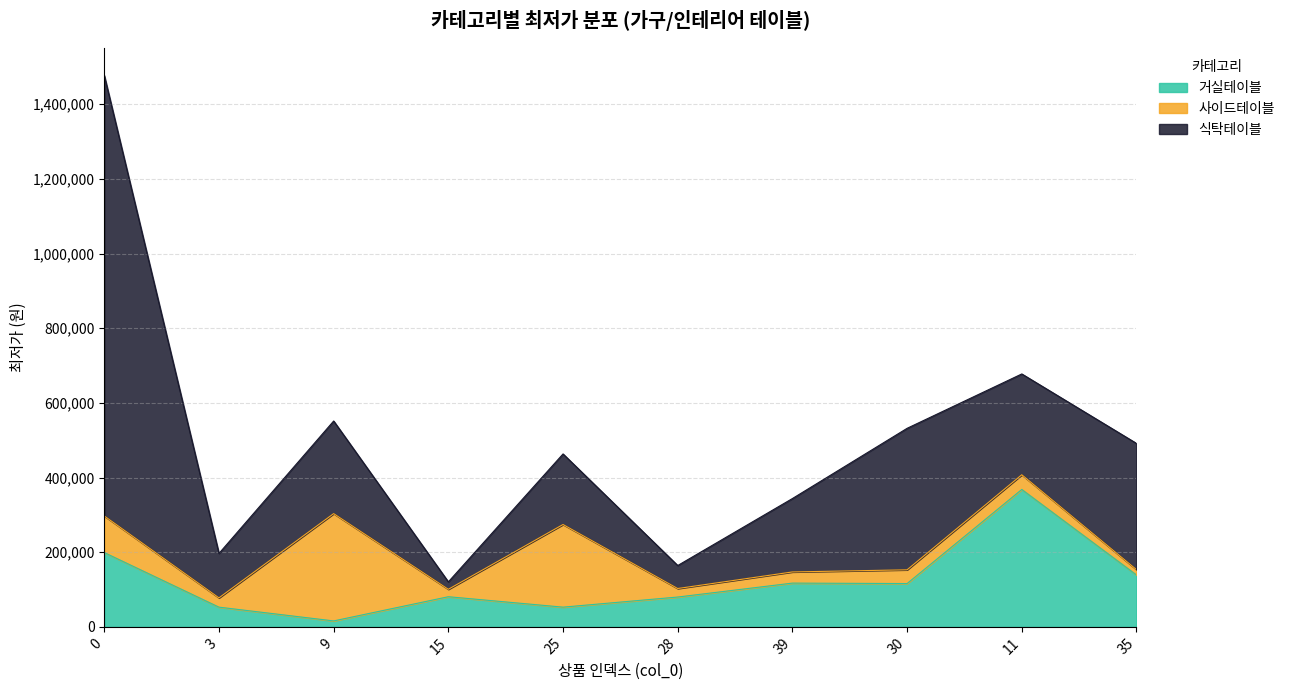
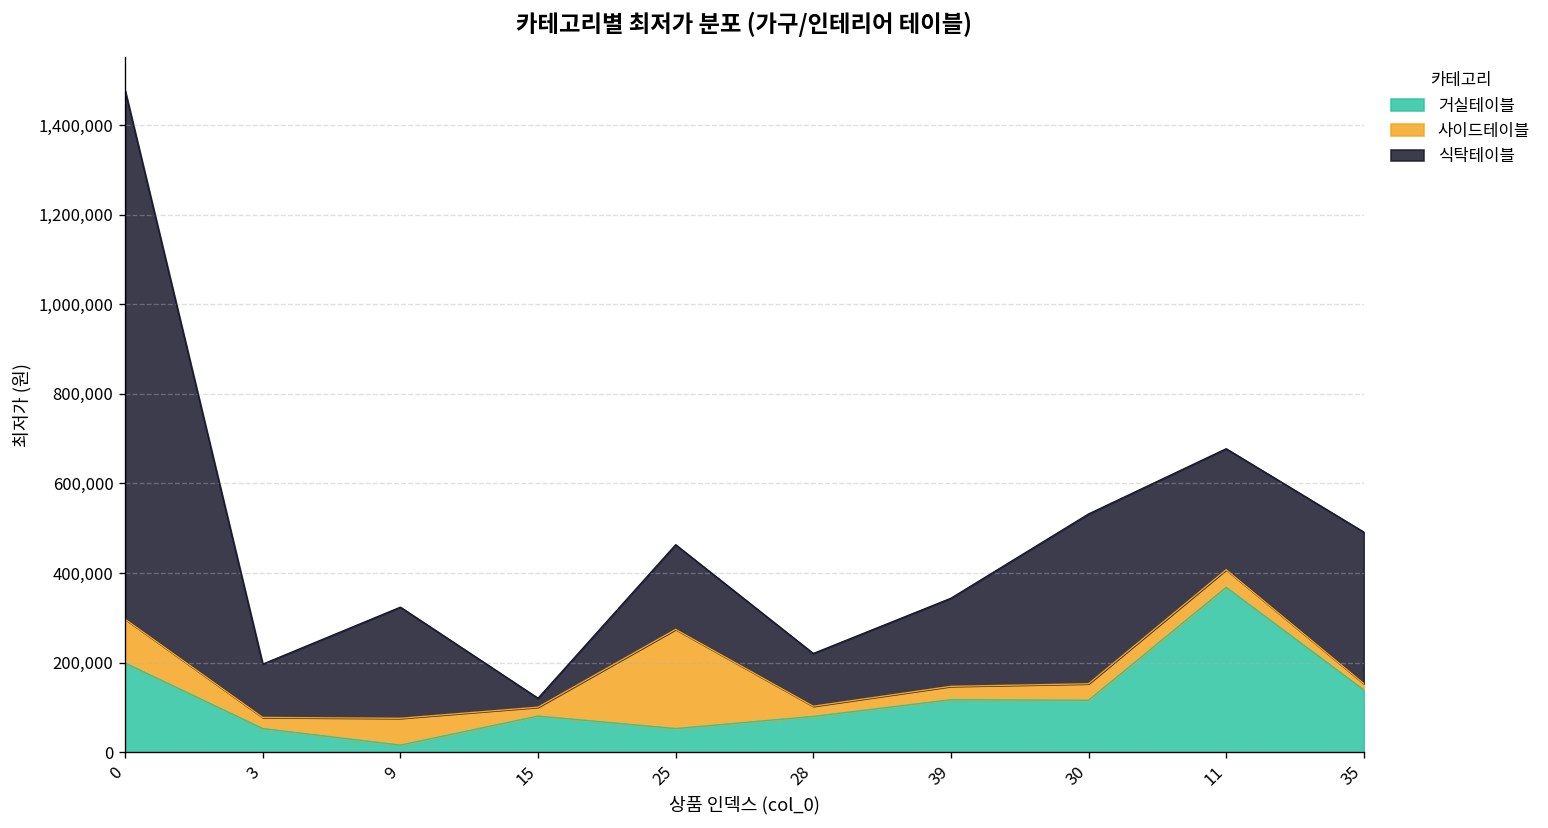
  {
    "거실테이블": {
      "0": "200,000",
      "3": "50,000",
      "9": "20,000",
      "15": "80,000",
      "25": "50,000",
      "28": "80,000",
      "39": "120,000",
      "30": "120,000",
      "11": "370,000",
      "35": "140,000"
    },
    "사이드테이블": {
      "0": "100,000",
      "3": "20,000",
-     "9": "290,000",
+     "9": "60,000",
      "15": "20,000",
      "25": "220,000",
      "28": "20,000",
      "39": "30,000",
      "30": "40,000",
      "11": "40,000",
      "35": "10,000"
    },
    "식탁테이블": {
      "0": "1,180,000",
      "3": "120,000",
      "9": "250,000",
      "15": "20,000",
      "25": "190,000",
-     "28": "60,000",
+     "28": "120,000",
      "39": "200,000",
      "30": "380,000",
      "11": "270,000",
      "35": "340,000"
    }
  }
